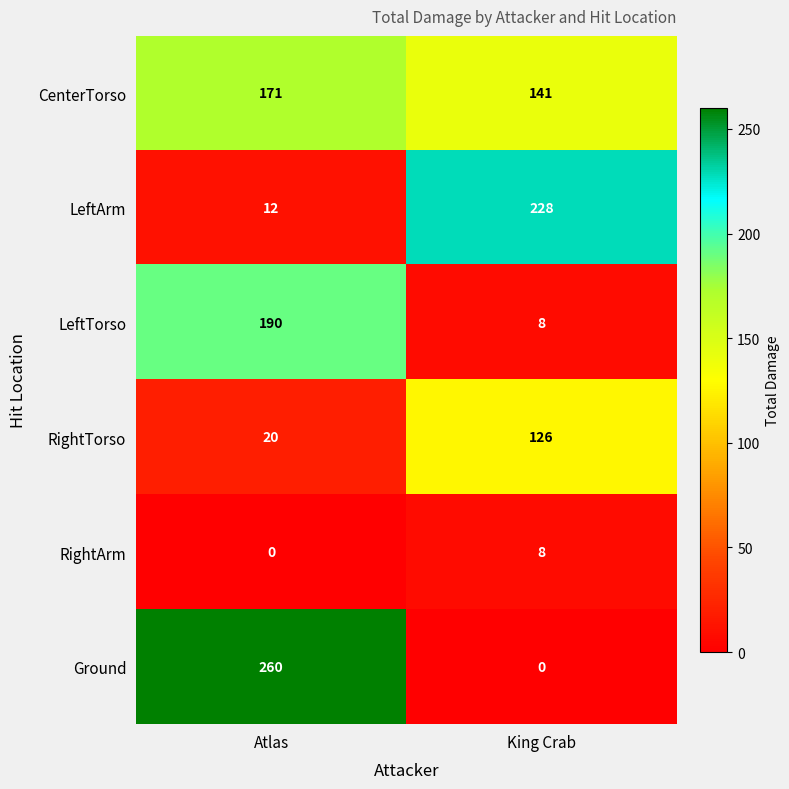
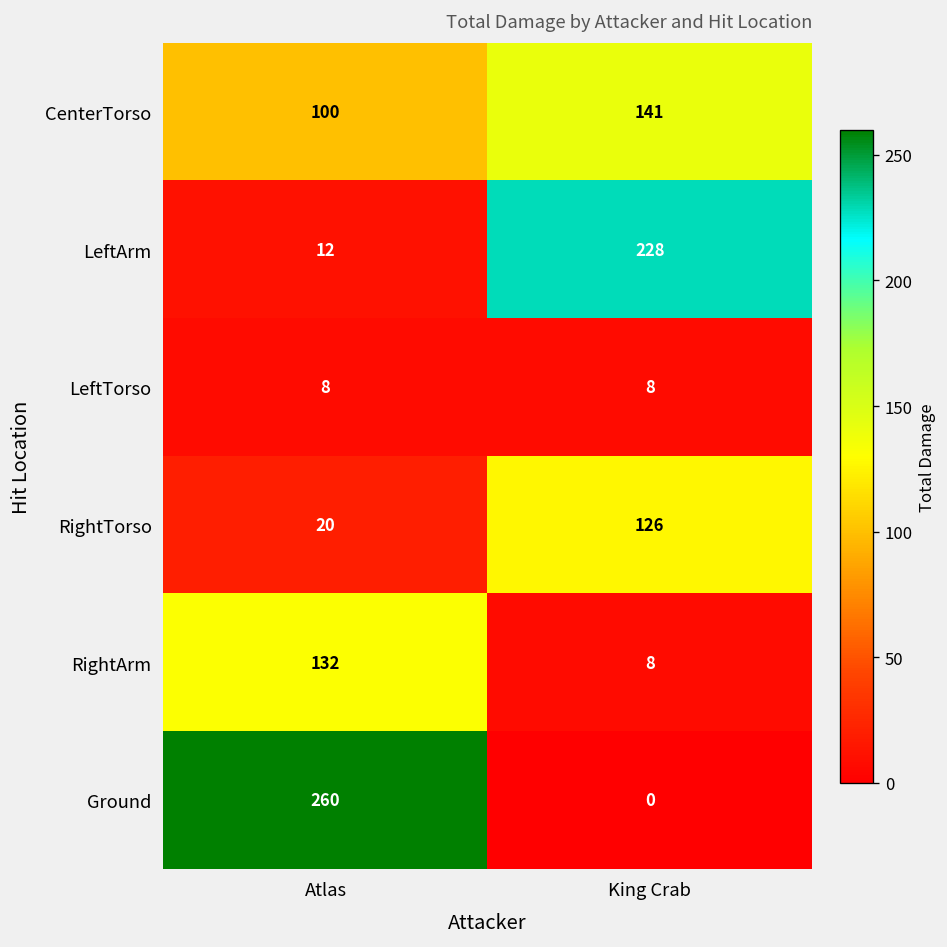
  {
    "CenterTorso": {
-     "Atlas": 171,
+     "Atlas": 100,
      "King Crab": 141
    },
    "LeftArm": {
      "Atlas": 12,
      "King Crab": 228
    },
    "LeftTorso": {
-     "Atlas": 190,
+     "Atlas": 8,
      "King Crab": 8
    },
    "RightTorso": {
      "Atlas": 20,
      "King Crab": 126
    },
    "RightArm": {
-     "Atlas": 0,
+     "Atlas": 132,
      "King Crab": 8
    },
    "Ground": {
      "Atlas": 260,
      "King Crab": 0
    }
  }
